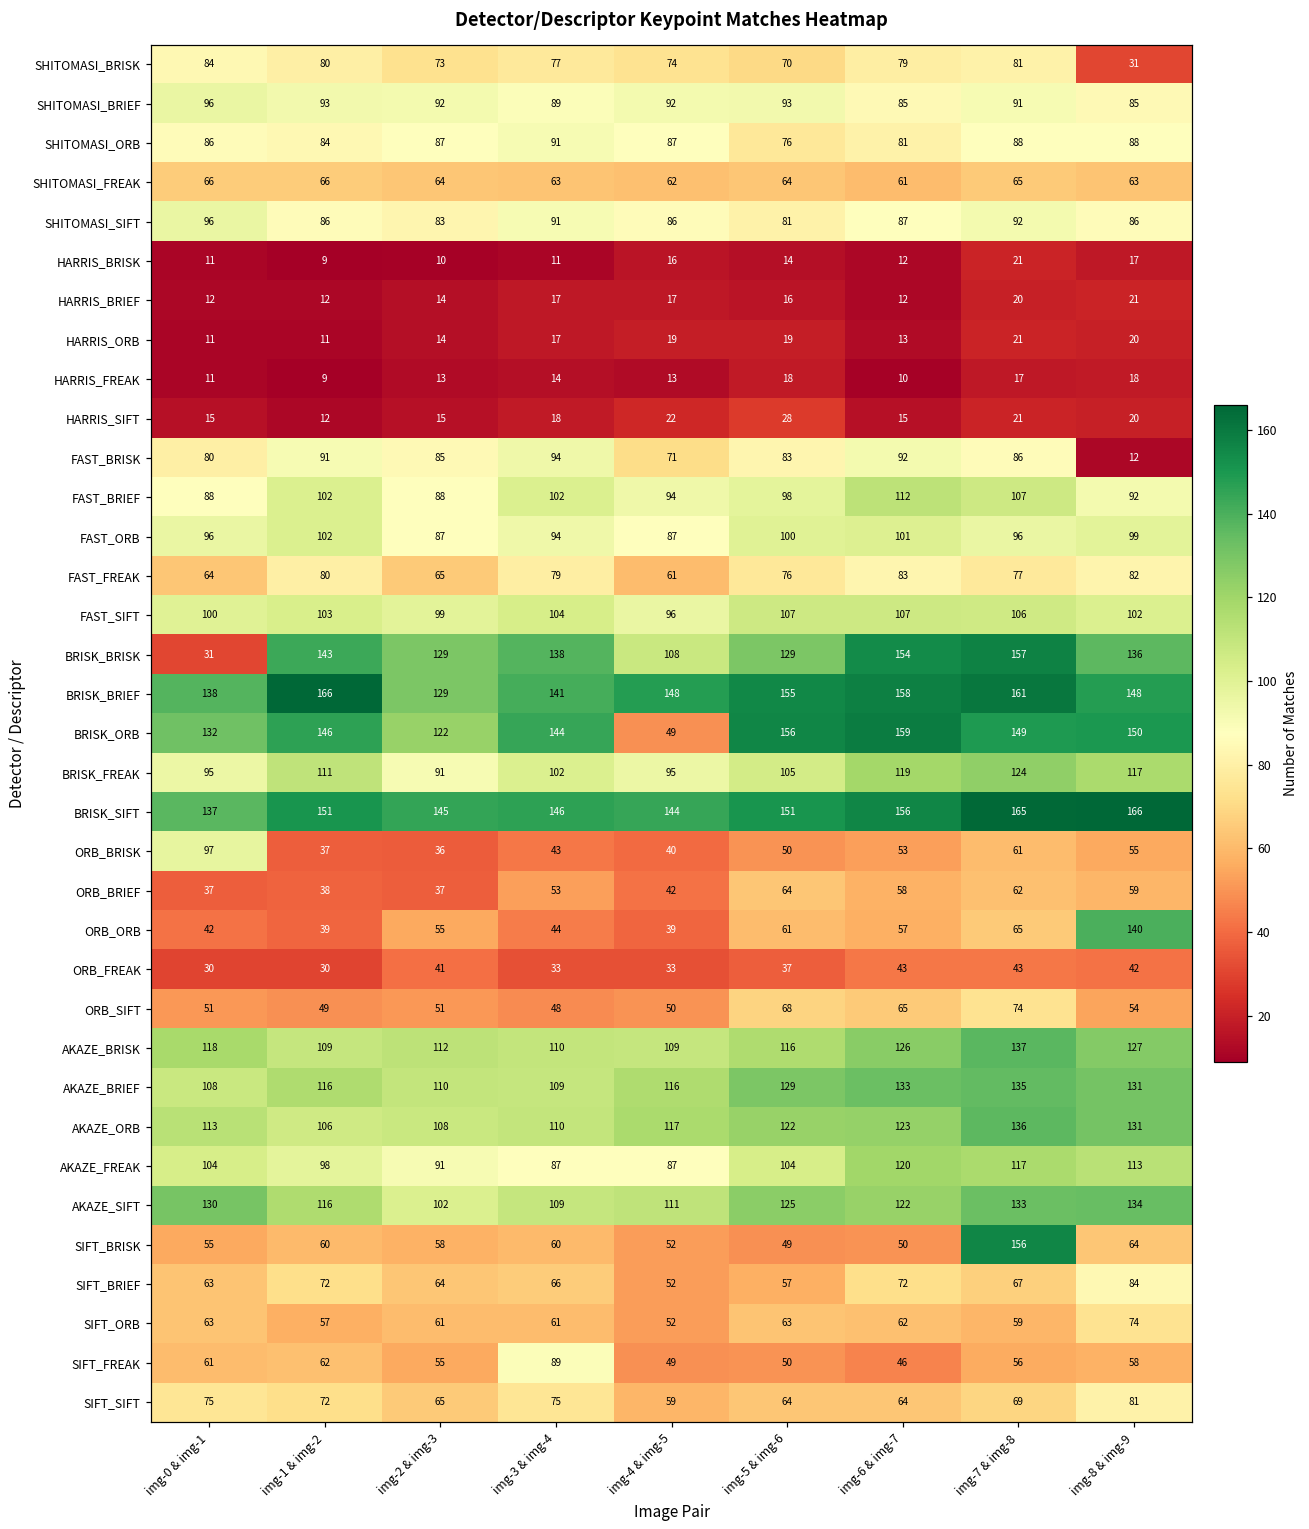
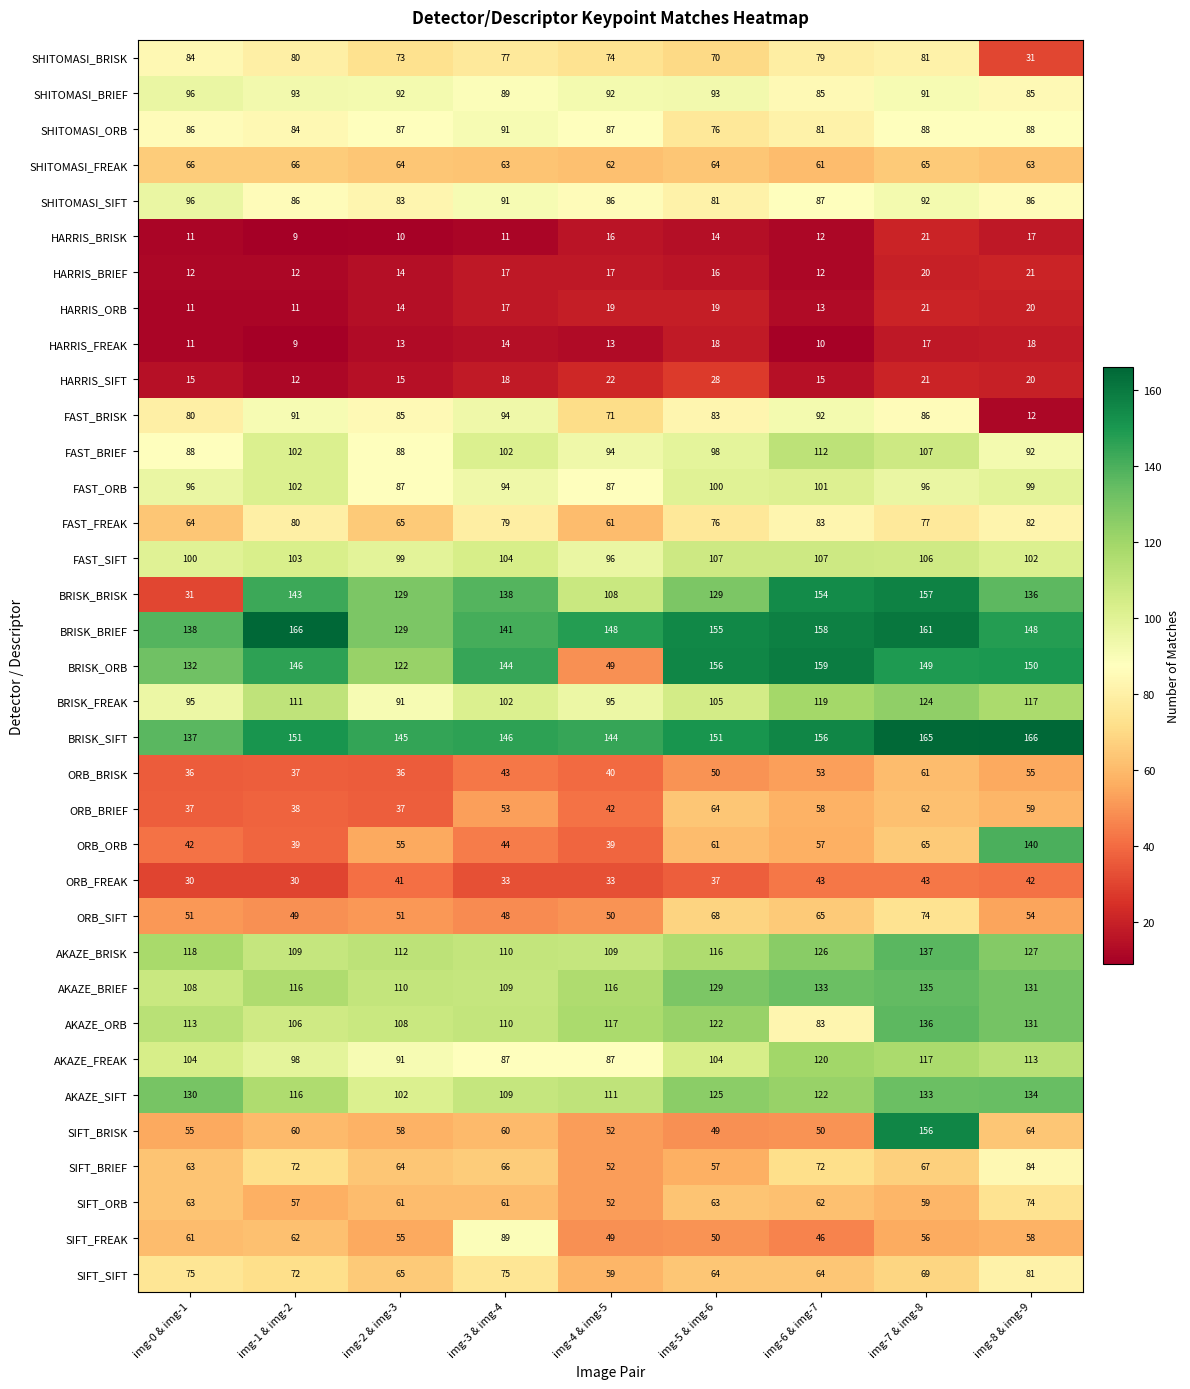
  {
    "ORB_BRISK": {
-     "img-0 & img-1": 97,
+     "img-0 & img-1": 36,
      "img-1 & img-2": 37,
      "img-2 & img-3": 36,
      "img-3 & img-4": 43,
      "img-4 & img-5": 40,
      "img-5 & img-6": 50,
      "img-6 & img-7": 53,
      "img-7 & img-8": 61,
      "img-8 & img-9": 55
    },
    "AKAZE_ORB": {
      "img-0 & img-1": 113,
      "img-1 & img-2": 106,
      "img-2 & img-3": 108,
      "img-3 & img-4": 110,
      "img-4 & img-5": 117,
      "img-5 & img-6": 122,
-     "img-6 & img-7": 123,
+     "img-6 & img-7": 83,
      "img-7 & img-8": 136,
      "img-8 & img-9": 131
    }
  }
